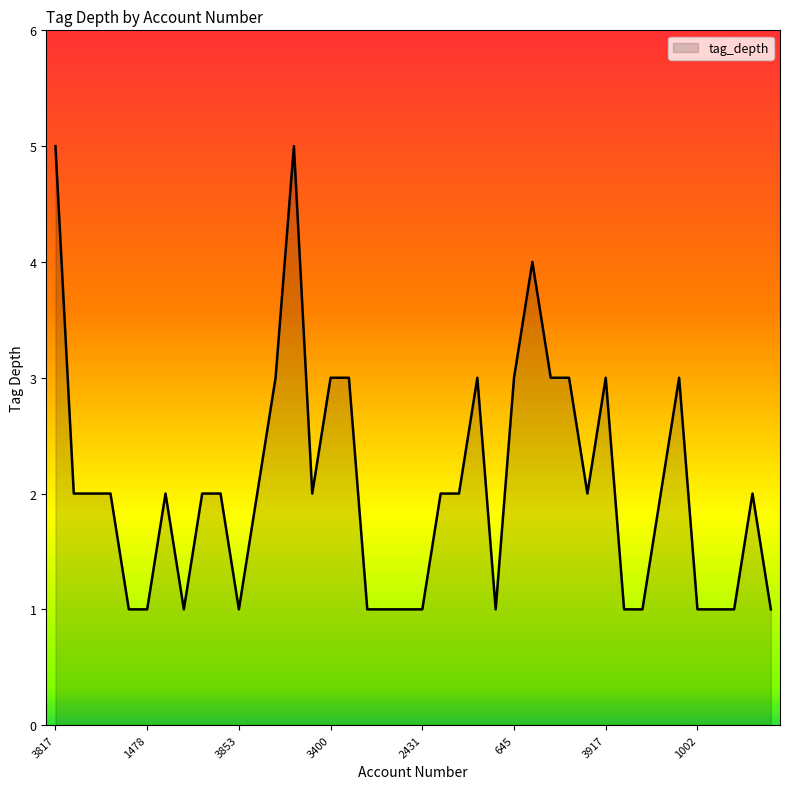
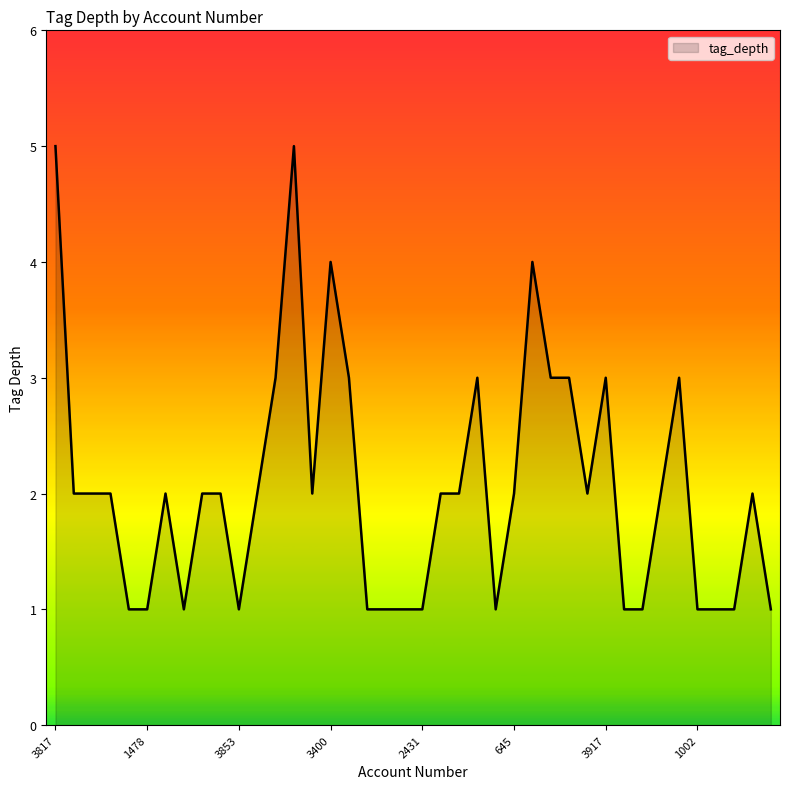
  {
    "3817": 5,
    "1478": 1,
    "3853": 1,
-   "3400": 3,
+   "3400": 4,
    "2431": 1,
-   "645": 3,
+   "645": 2,
    "3917": 3,
    "1002": 1
  }
